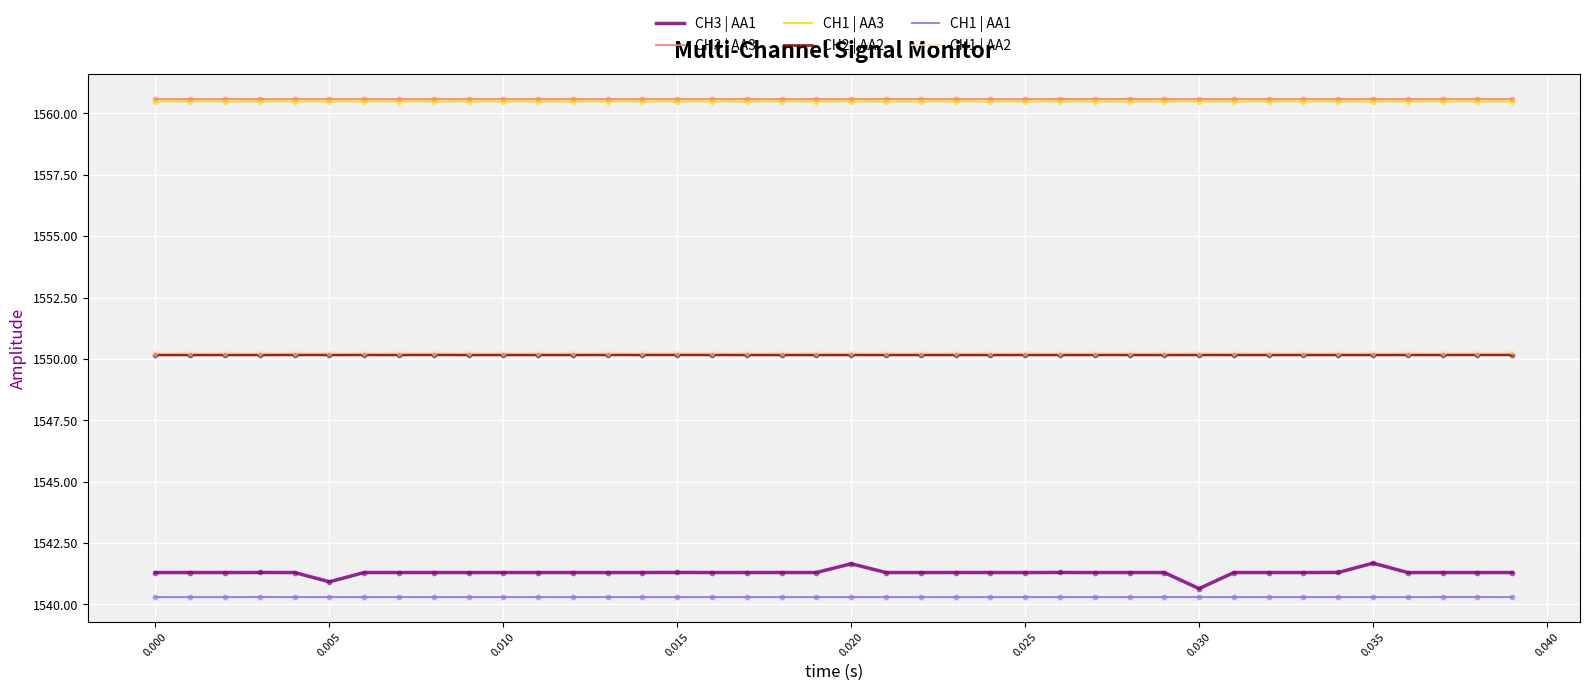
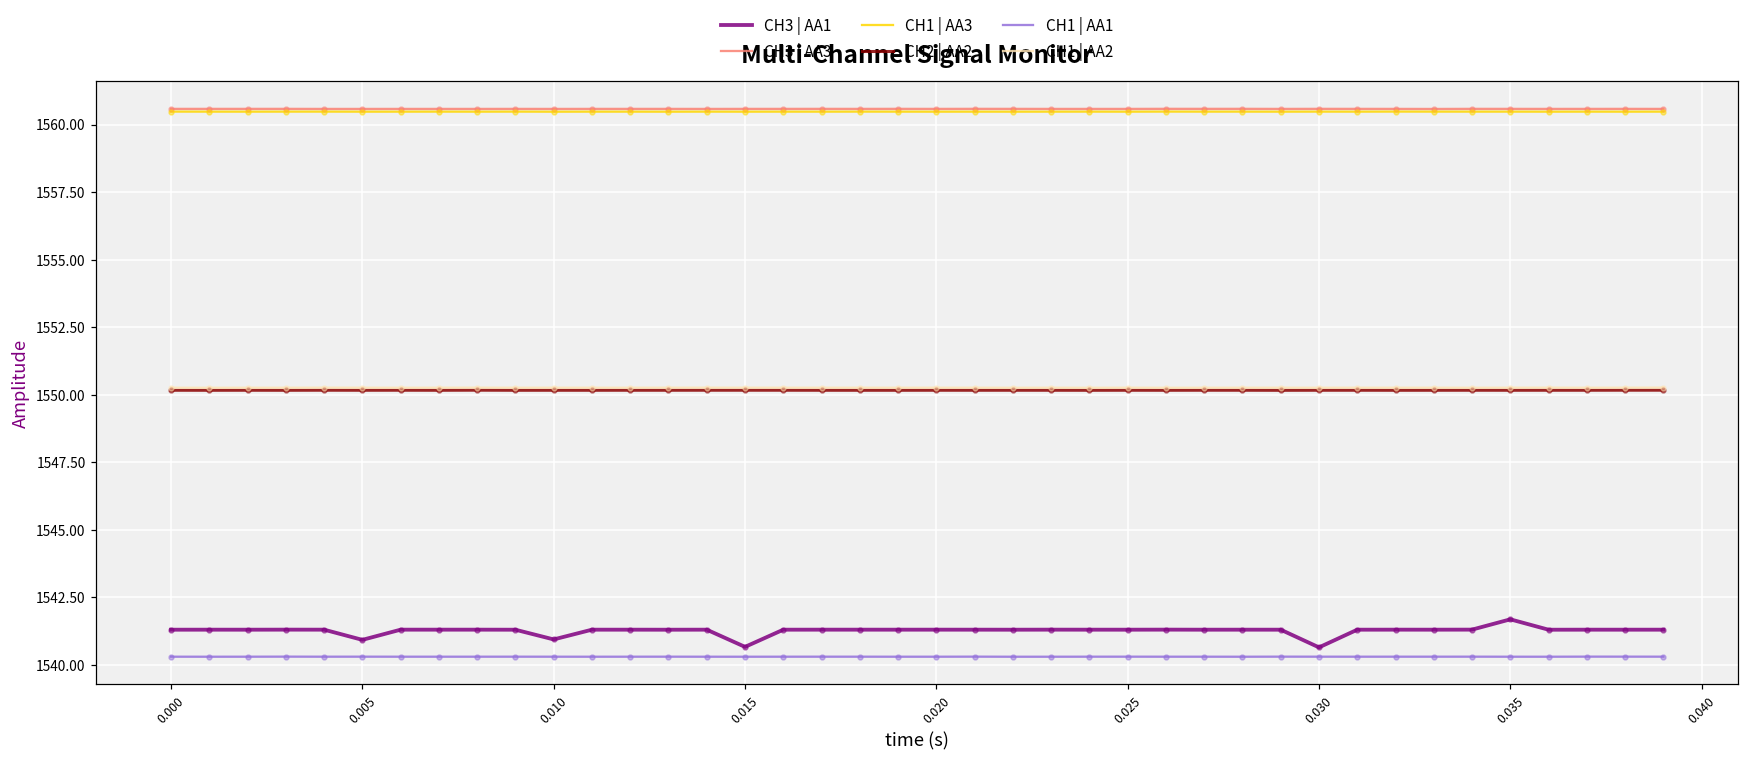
  {
    "CH3 | AA1": {
      "0.000": 1541.3,
      "0.005": 1540.9,
-     "0.010": 1541.3,
-     "0.015": 1541.3,
-     "0.020": 1541.7,
+     "0.010": 1540.9,
+     "0.015": 1540.7,
+     "0.020": 1541.3,
      "0.025": 1541.3,
      "0.030": 1540.6,
      "0.035": 1541.7
    },
    "CH3 | AA3": {
      "0.015": 1560.6
    },
    "CH1 | AA3": {
      "0.015": 1560.5
    },
    "CH1 | AA1": {
      "0.000": 1540.3,
      "0.005": 1540.3,
      "0.010": 1540.3,
      "0.015": 1540.3,
      "0.020": 1540.3,
      "0.025": 1540.3,
      "0.030": 1540.3,
      "0.035": 1540.3
    }
  }
